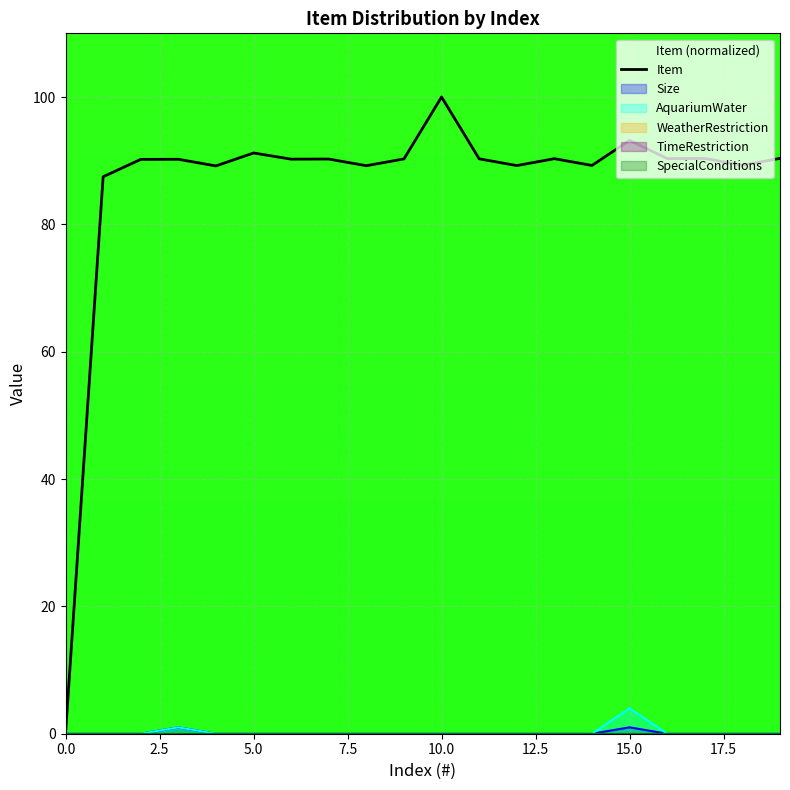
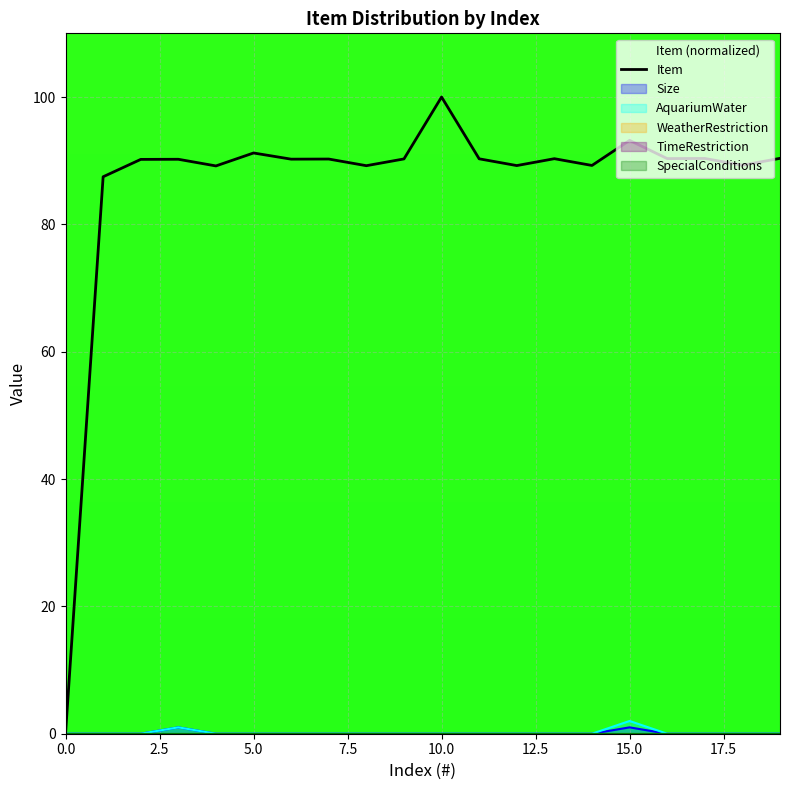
  {
    "Item (normalized)": {
      "5.0": 91,
      "10.0": 100
    },
    "Size": {
      "15.0": 1
    },
    "AquariumWater": {
-     "15.0": 4
+     "15.0": 2
    },
    "SpecialConditions": {
      "15.0": 0
    }
  }
